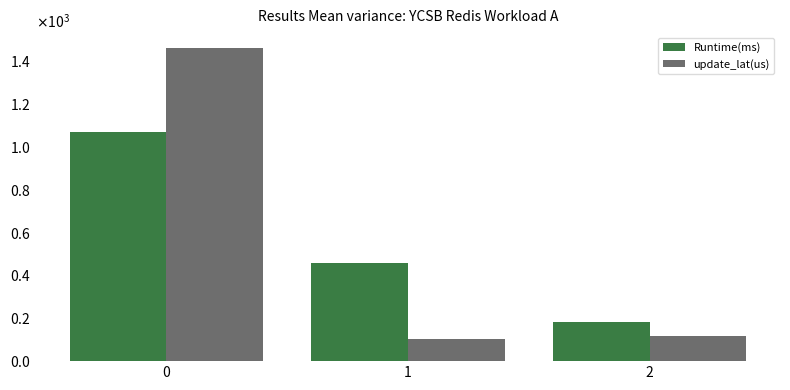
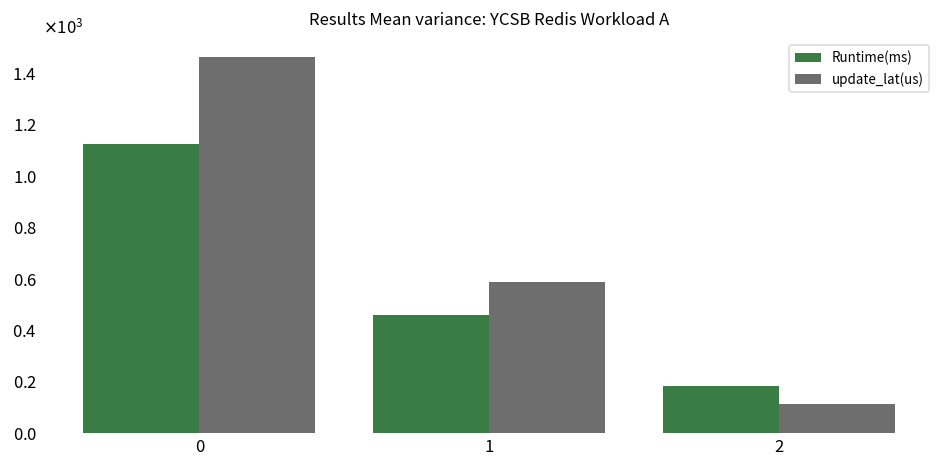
  {
    "Runtime(ms)": {
-     "0": 1070,
+     "0": 1130,
      "1": 460,
      "2": 180
    },
    "update_lat(us)": {
      "0": 1460,
-     "1": 100,
+     "1": 590,
      "2": 120
    }
  }
